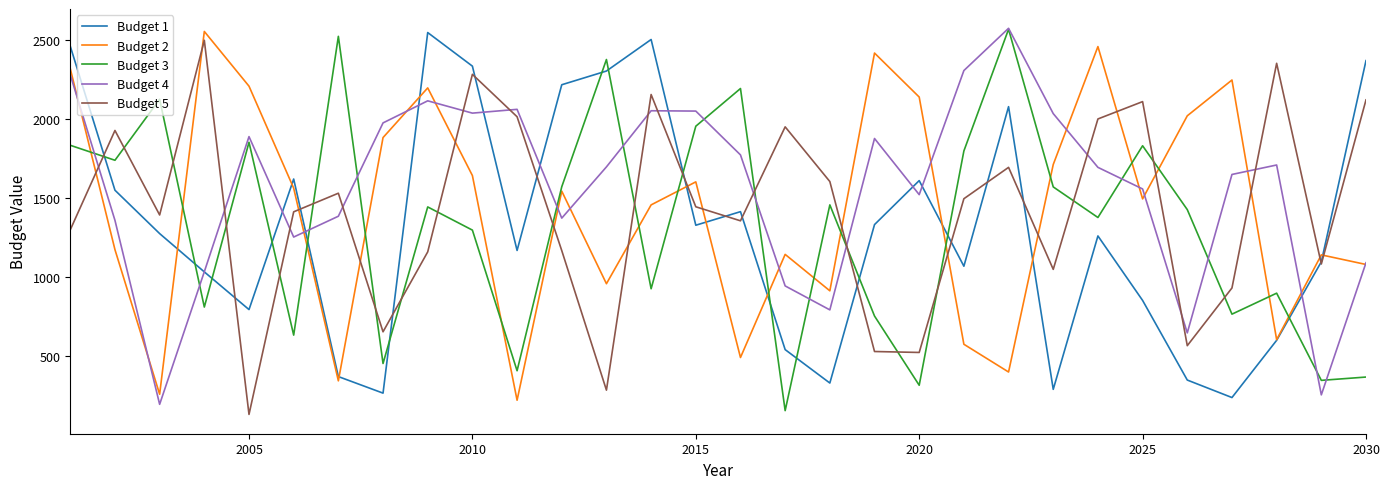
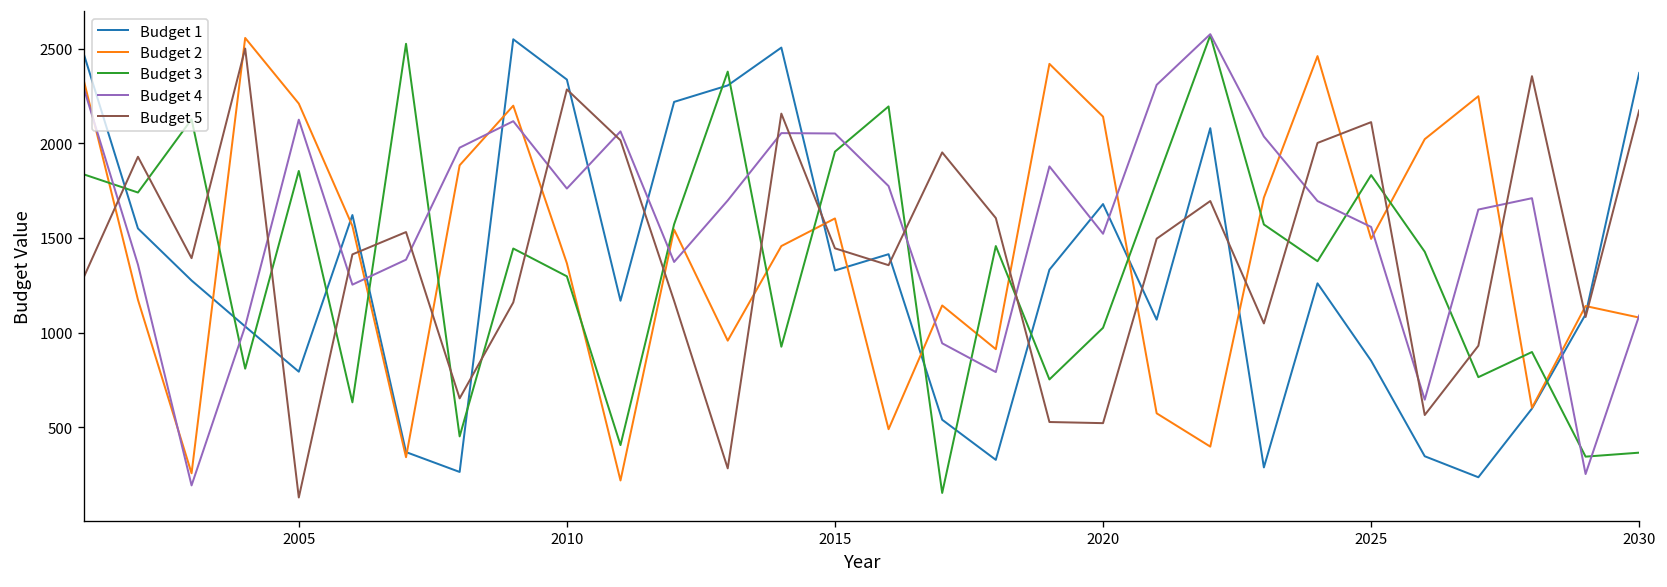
  {
    "Budget 1": {
      "2005": 790,
      "2010": 2340,
      "2015": 1330,
-     "2020": 1610,
+     "2020": 1680,
      "2025": 850,
      "2030": 2370
    },
    "Budget 2": {
      "2005": 2210,
-     "2010": 1640,
+     "2010": 1370,
      "2015": 1600,
      "2020": 2140,
      "2025": 1500
    },
    "Budget 3": {
      "2005": 1850,
      "2010": 1300,
      "2015": 1960,
-     "2020": 310,
+     "2020": 1030,
      "2025": 1830,
      "2030": 370
    },
    "Budget 4": {
-     "2005": 1890,
-     "2010": 2040,
+     "2005": 2130,
+     "2010": 1760,
      "2015": 2050,
      "2020": 1520,
      "2025": 1560
    },
    "Budget 5": {
      "2005": 130,
      "2010": 2290,
      "2015": 1450,
      "2020": 520,
      "2025": 2110,
-     "2030": 2120
+     "2030": 2170
    }
  }
